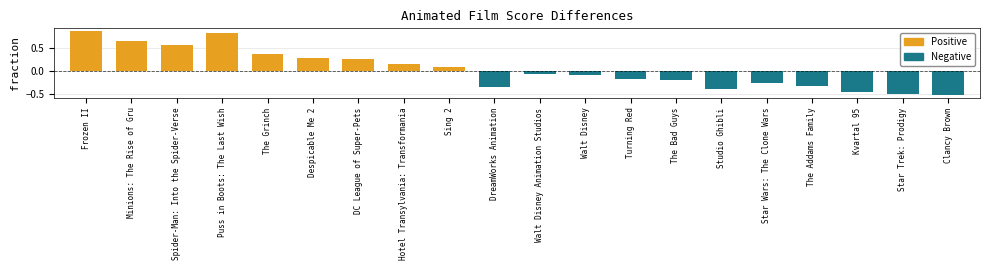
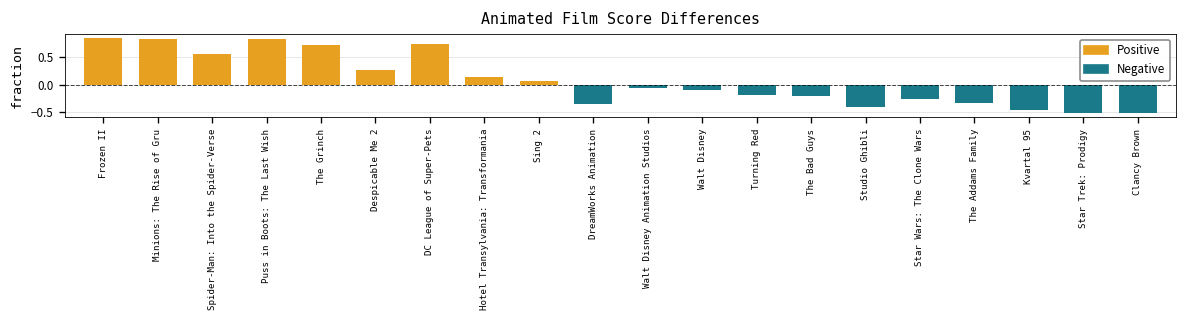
  {
    "Frozen II": 0.9,
-   "Minions: The Rise of Gru": 0.7,
+   "Minions: The Rise of Gru": 0.8,
    "Spider-Man: Into the Spider-Verse": 0.6,
    "Puss in Boots: The Last Wish": 0.8,
-   "The Grinch": 0.4,
+   "The Grinch": 0.7,
    "Despicable Me 2": 0.3,
-   "DC League of Super-Pets": 0.3,
+   "DC League of Super-Pets": 0.7,
    "Hotel Transylvania: Transformania": 0.1,
    "Sing 2": 0.1,
    "DreamWorks Animation": -0.4,
    "Walt Disney Animation Studios": -0.1,
    "Walt Disney": -0.1,
    "Turning Red": -0.2,
    "The Bad Guys": -0.2,
    "Studio Ghibli": -0.4,
    "Star Wars: The Clone Wars": -0.3,
    "The Addams Family": -0.3,
    "Kvartal 95": -0.5,
    "Star Trek: Prodigy": -0.5,
    "Clancy Brown": -0.5
  }
